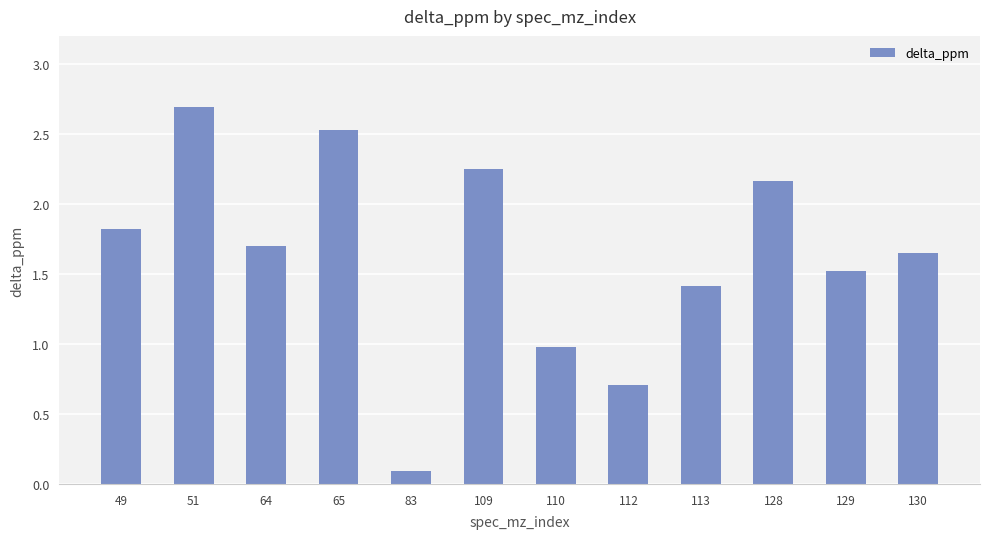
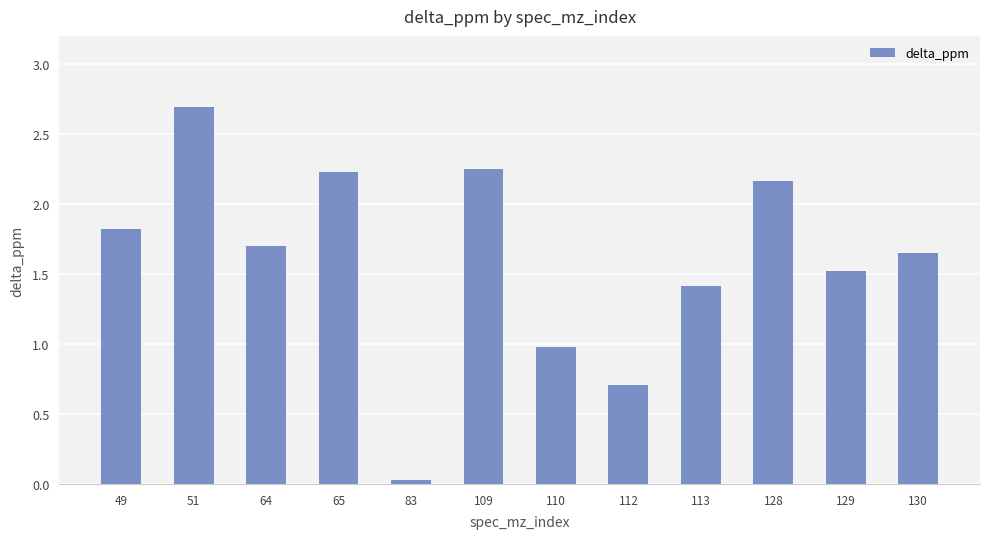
  {
    "49": 1.82,
    "51": 2.69,
    "64": 1.70,
-   "65": 2.53,
-   "83": 0.09,
+   "65": 2.23,
+   "83": 0.03,
    "109": 2.25,
    "110": 0.98,
    "112": 0.71,
    "113": 1.41,
    "128": 2.16,
    "129": 1.52,
    "130": 1.65
  }
